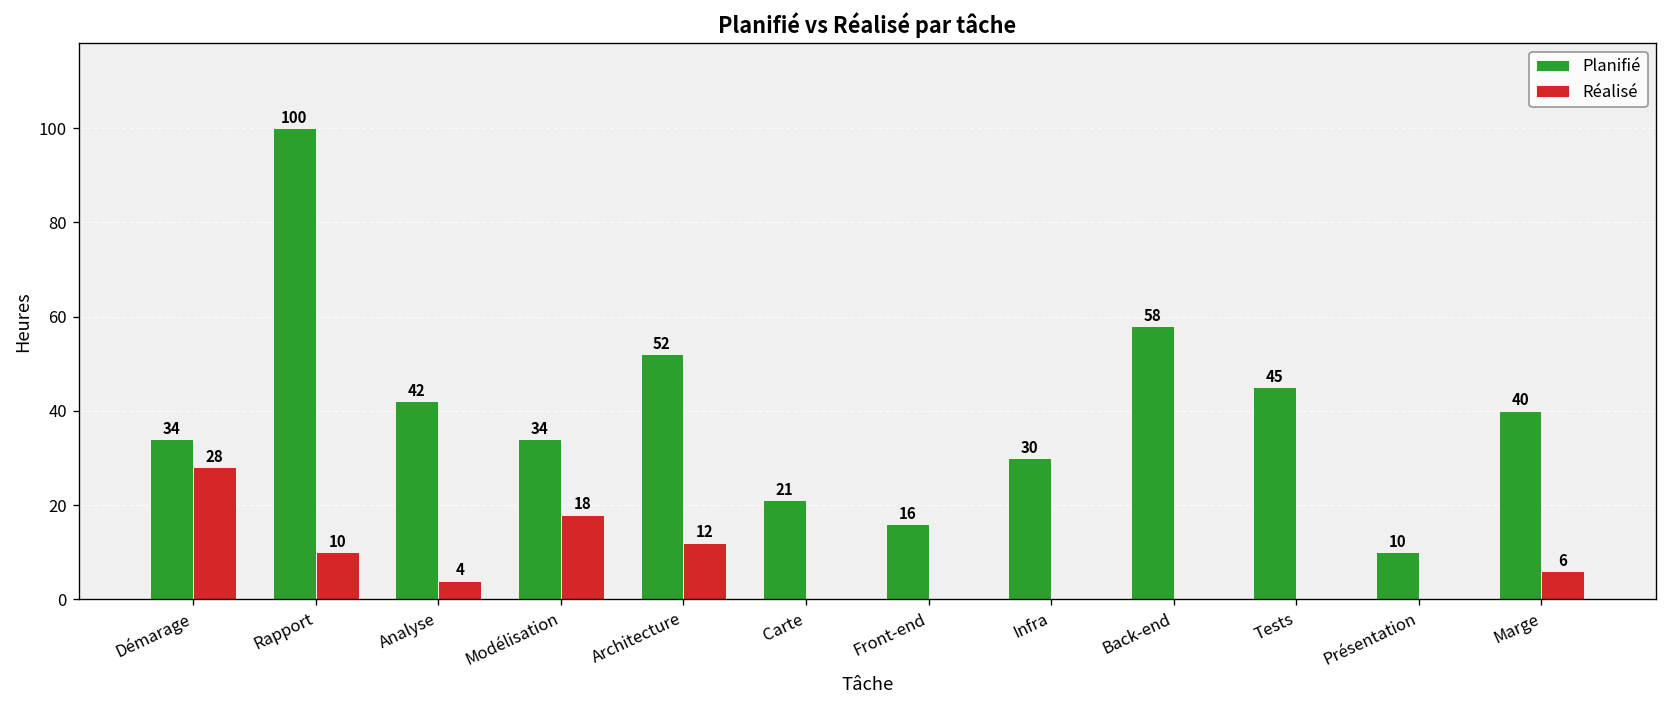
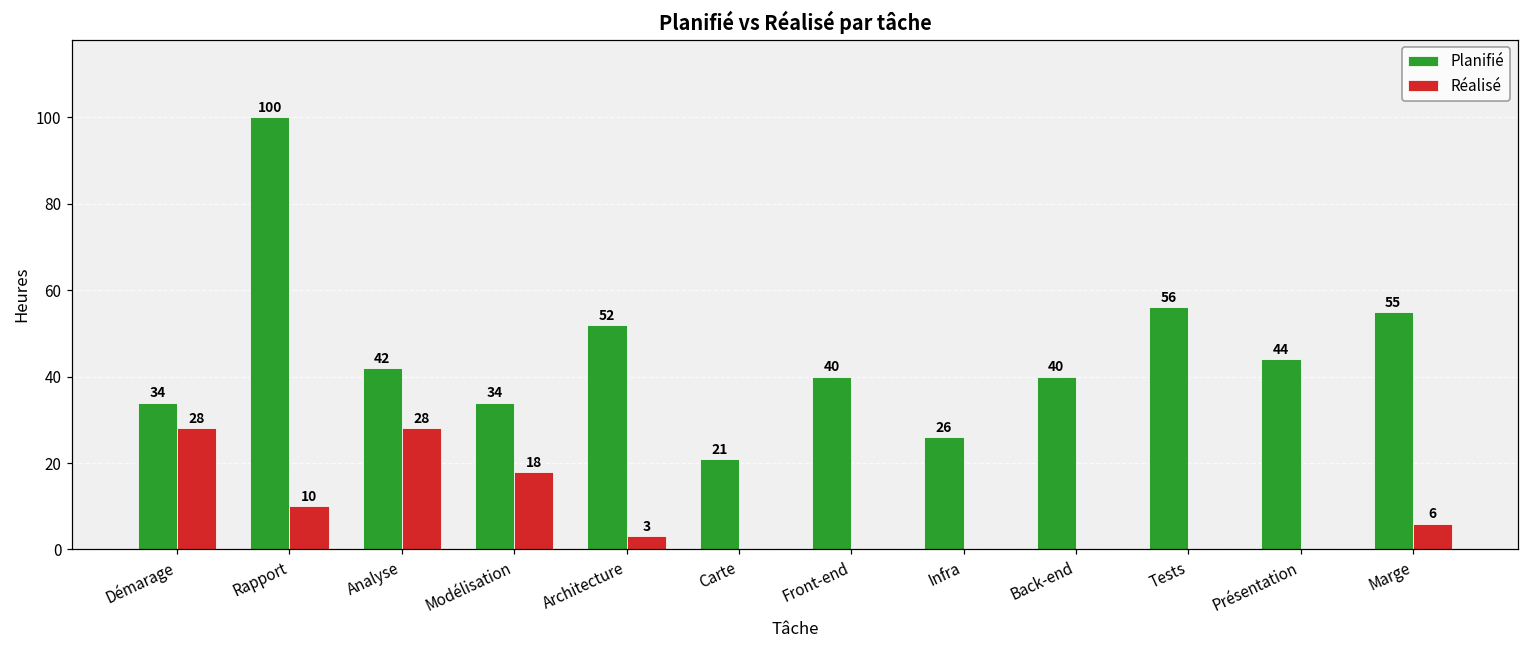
  {
    "Planifié": {
      "Démarage": 34,
      "Rapport": 100,
      "Analyse": 42,
      "Modélisation": 34,
      "Architecture": 52,
      "Carte": 21,
-     "Front-end": 16,
-     "Infra": 30,
-     "Back-end": 58,
-     "Tests": 45,
-     "Présentation": 10,
-     "Marge": 40
+     "Front-end": 40,
+     "Infra": 26,
+     "Back-end": 40,
+     "Tests": 56,
+     "Présentation": 44,
+     "Marge": 55
    },
    "Réalisé": {
      "Démarage": 28,
      "Rapport": 10,
-     "Analyse": 4,
+     "Analyse": 28,
      "Modélisation": 18,
-     "Architecture": 12,
+     "Architecture": 3,
      "Marge": 6
    }
  }
